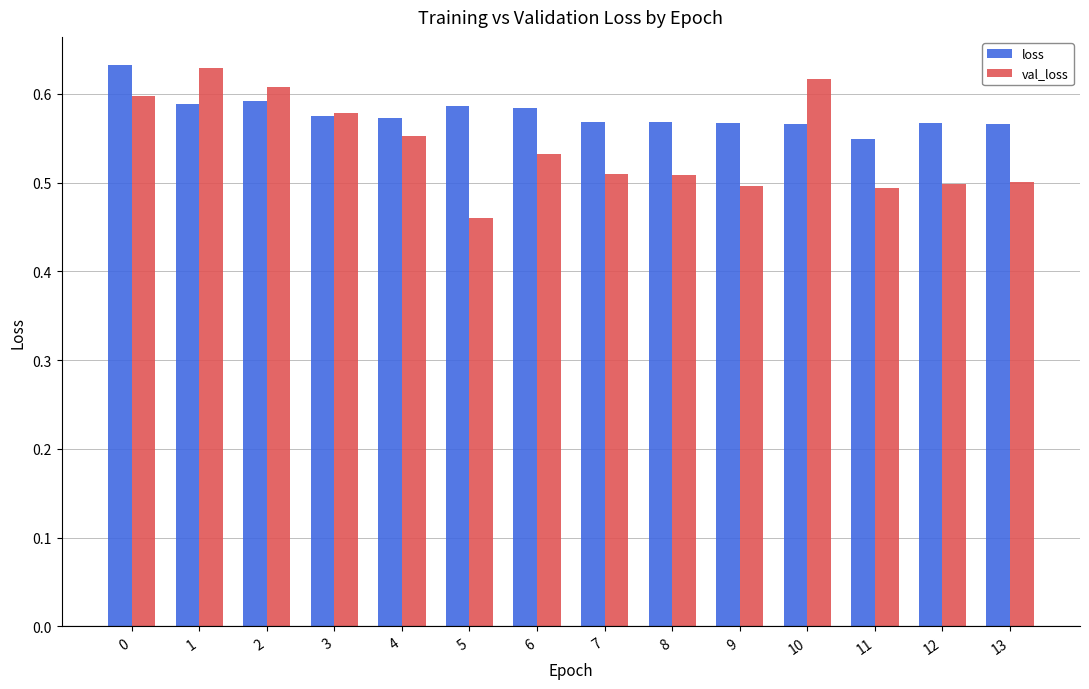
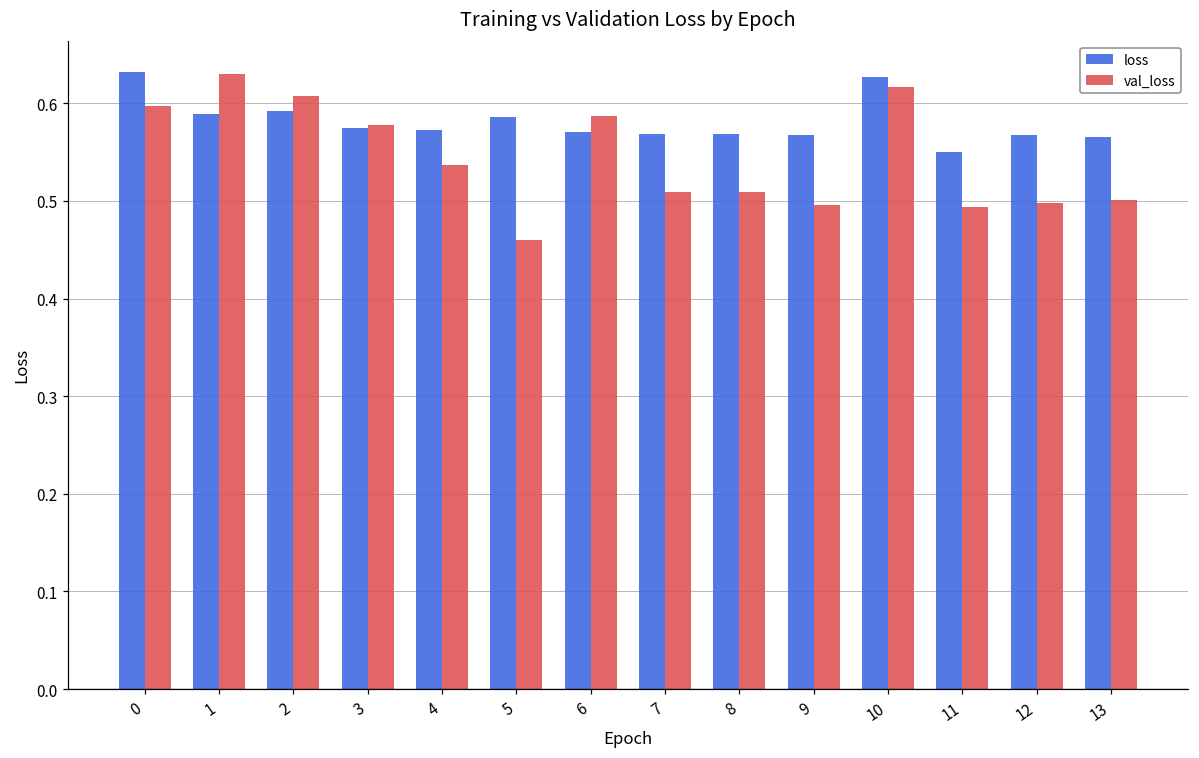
  {
    "loss": {
      "0": 0.63,
      "1": 0.59,
      "2": 0.59,
      "3": 0.57,
      "4": 0.57,
      "5": 0.59,
-     "6": 0.58,
+     "6": 0.57,
      "7": 0.57,
      "8": 0.57,
      "9": 0.57,
-     "10": 0.57,
+     "10": 0.63,
      "11": 0.55,
      "12": 0.57,
      "13": 0.57
    },
    "val_loss": {
      "0": 0.60,
      "1": 0.63,
      "2": 0.61,
      "3": 0.58,
-     "4": 0.55,
+     "4": 0.54,
      "5": 0.46,
-     "6": 0.53,
+     "6": 0.59,
      "7": 0.51,
      "8": 0.51,
      "9": 0.50,
      "10": 0.62,
      "11": 0.49,
      "12": 0.50,
      "13": 0.50
    }
  }
